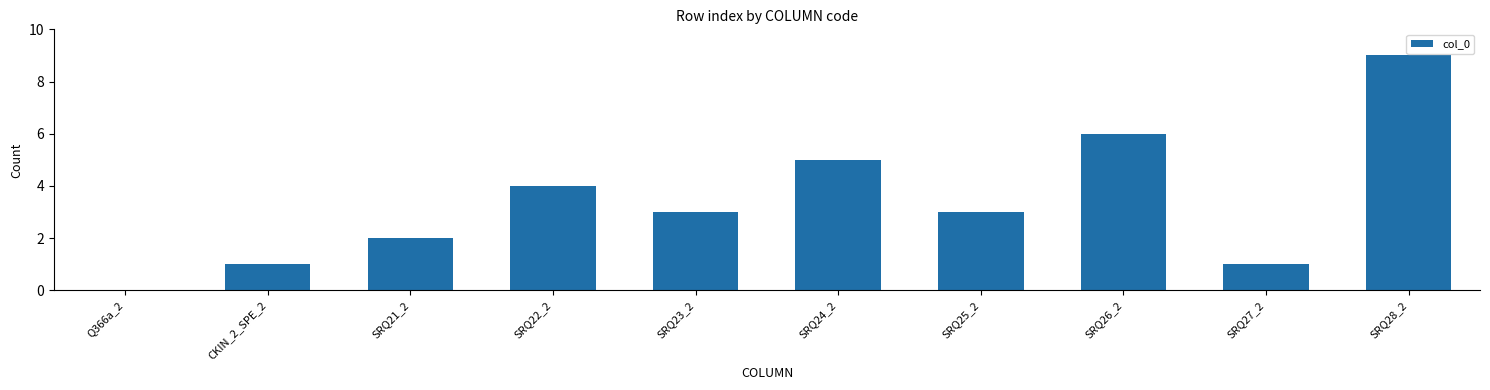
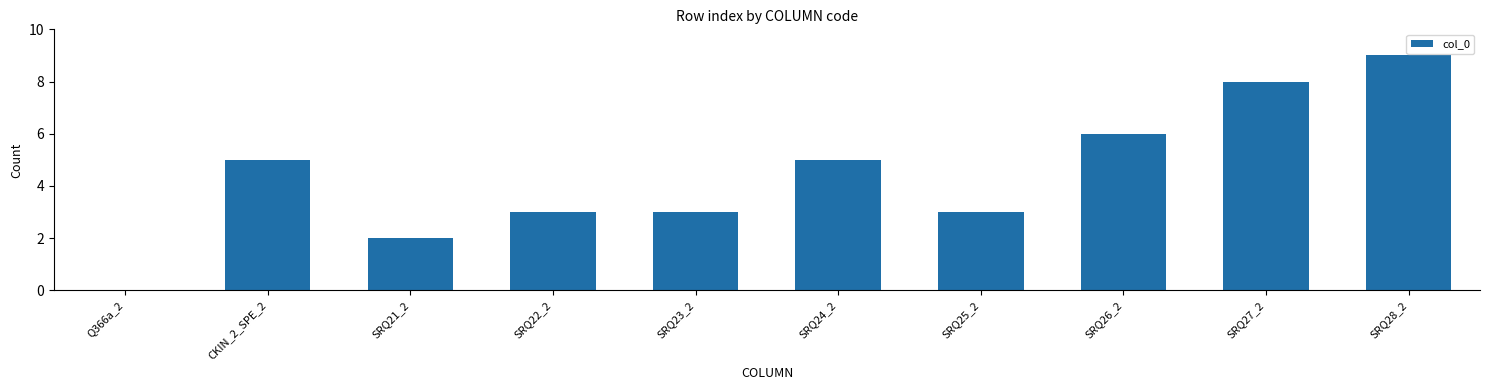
  {
    "Q366a_2": 0,
-   "CKIN_2_SPE_2": 1,
+   "CKIN_2_SPE_2": 5,
    "SRQ21_2": 2,
-   "SRQ22_2": 4,
+   "SRQ22_2": 3,
    "SRQ23_2": 3,
    "SRQ24_2": 5,
    "SRQ25_2": 3,
    "SRQ26_2": 6,
-   "SRQ27_2": 1,
+   "SRQ27_2": 8,
    "SRQ28_2": 9
  }
